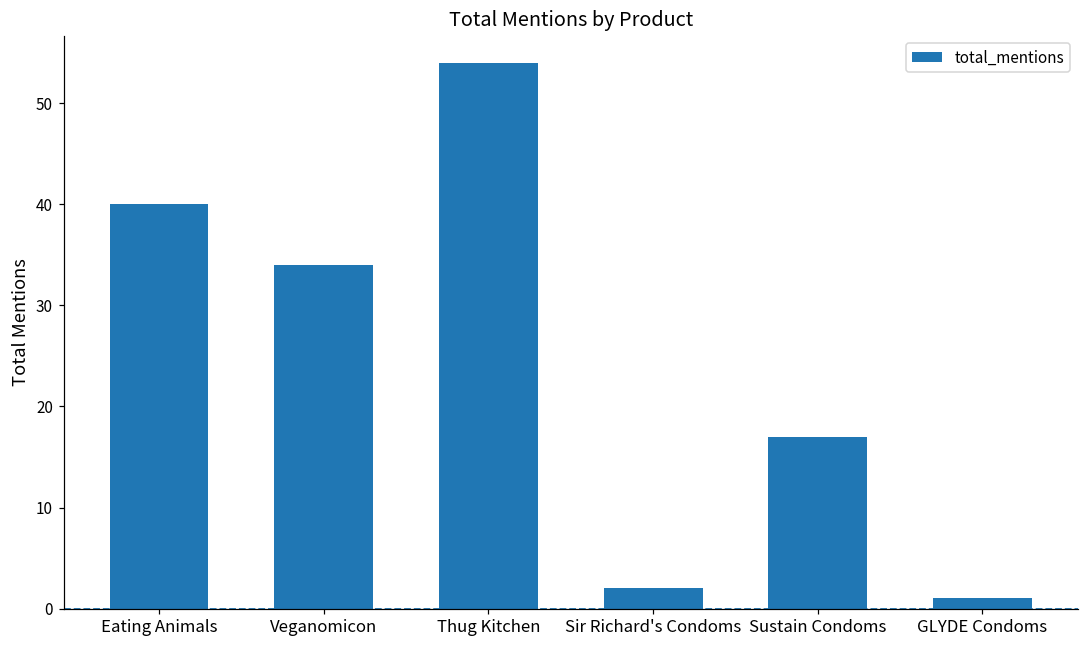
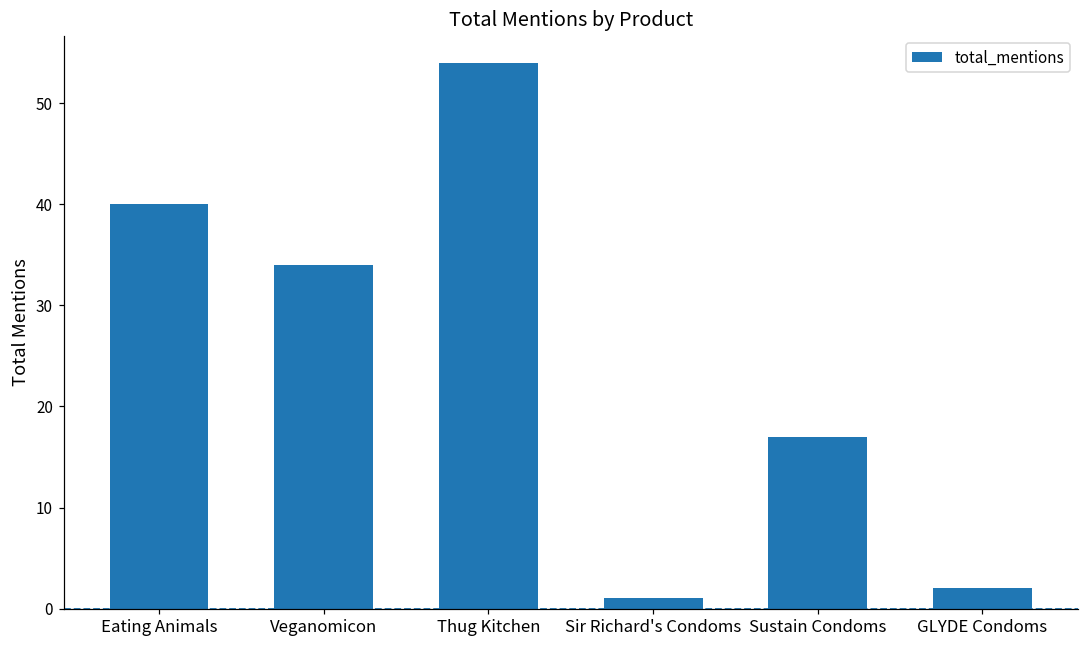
  {
    "Eating Animals": 40,
    "Veganomicon": 34,
    "Thug Kitchen": 54,
-   "Sir Richard's Condoms": 2,
+   "Sir Richard's Condoms": 1,
    "Sustain Condoms": 17,
-   "GLYDE Condoms": 1
+   "GLYDE Condoms": 2
  }
